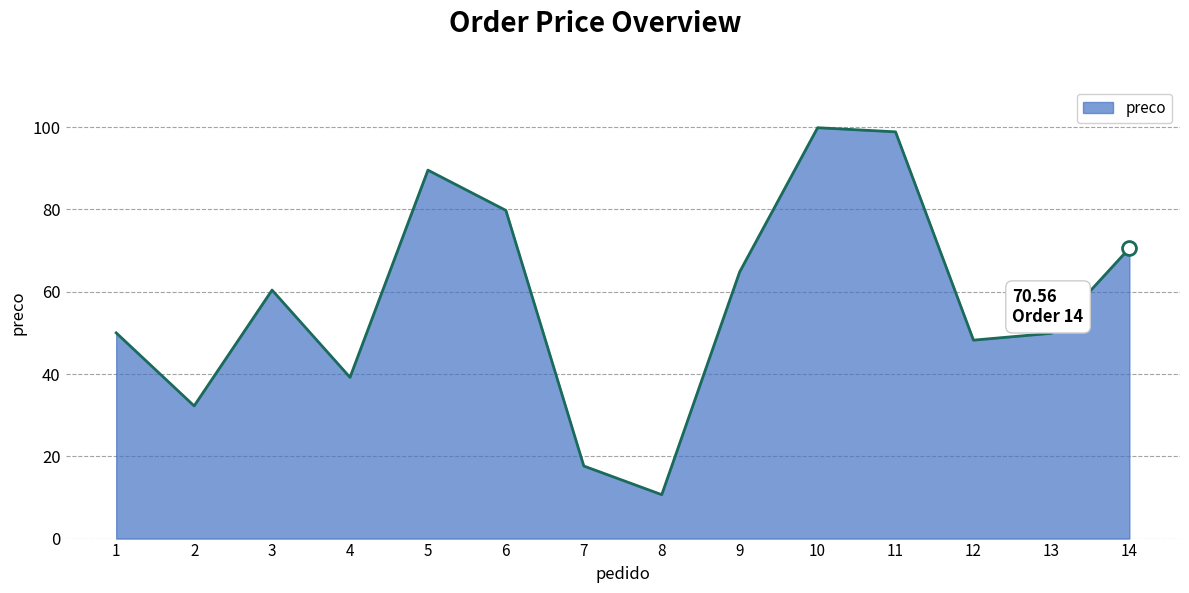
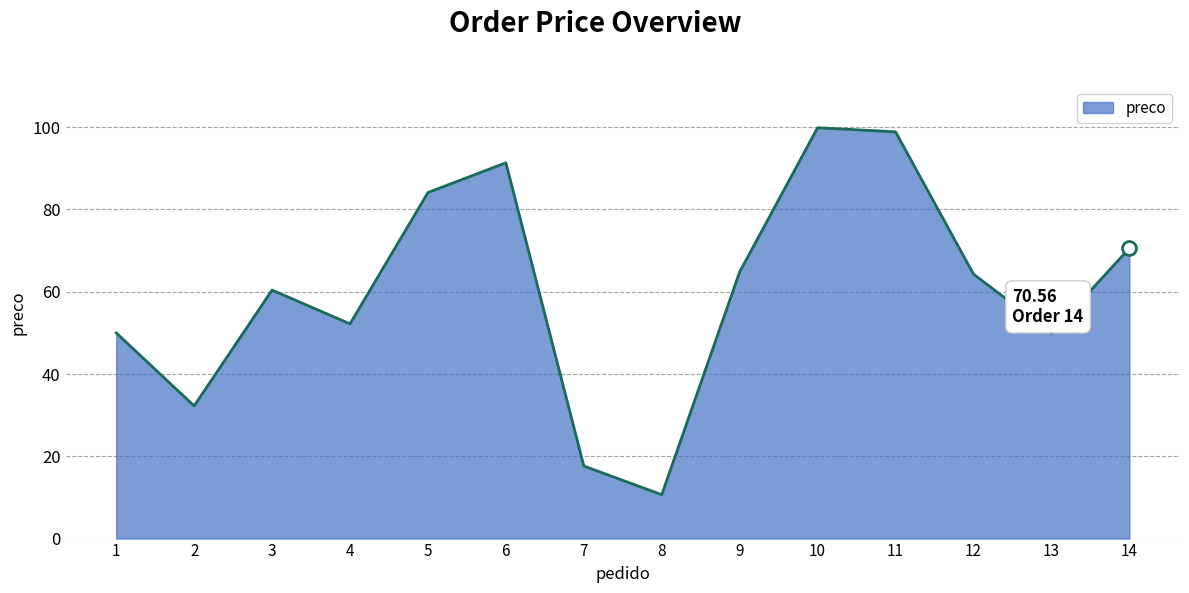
  {
    "preco": {
      "1": 50,
      "2": 32,
      "3": 60,
-     "4": 39,
-     "5": 90,
-     "6": 80,
+     "4": 52,
+     "5": 84,
+     "6": 91,
      "7": 18,
      "8": 11,
      "9": 65,
      "10": 100,
      "11": 99,
-     "12": 48
+     "12": 64
    }
  }
